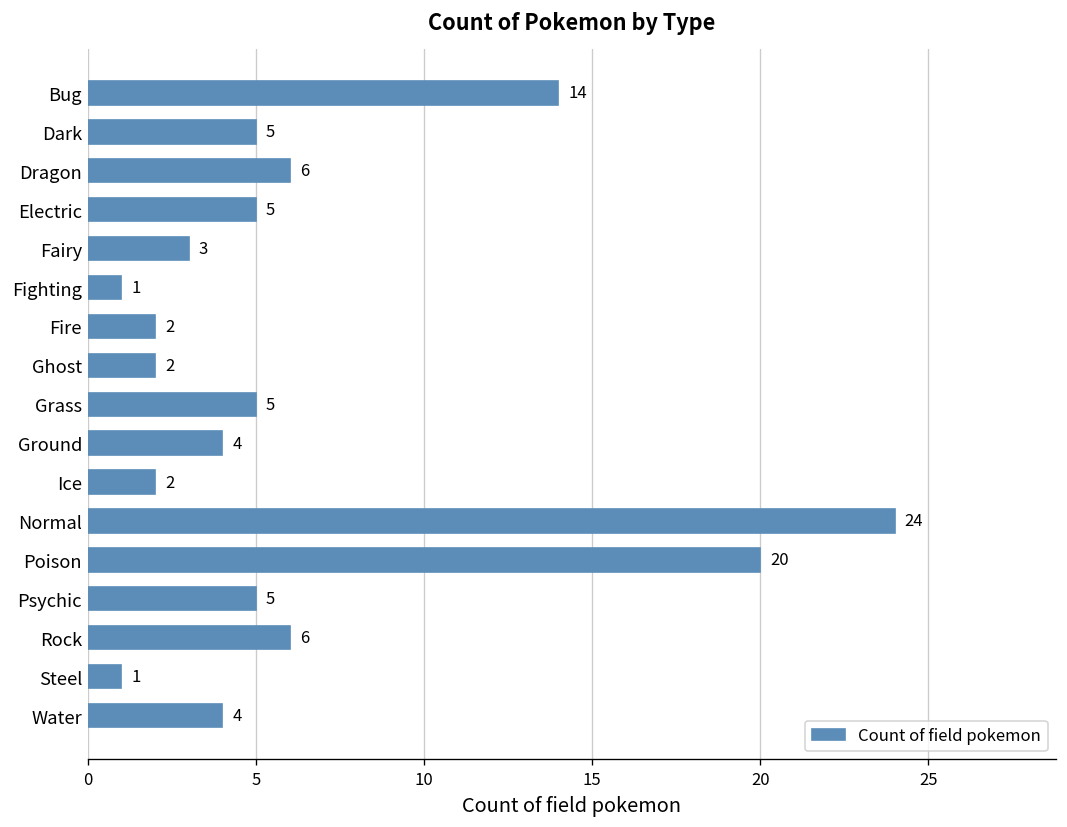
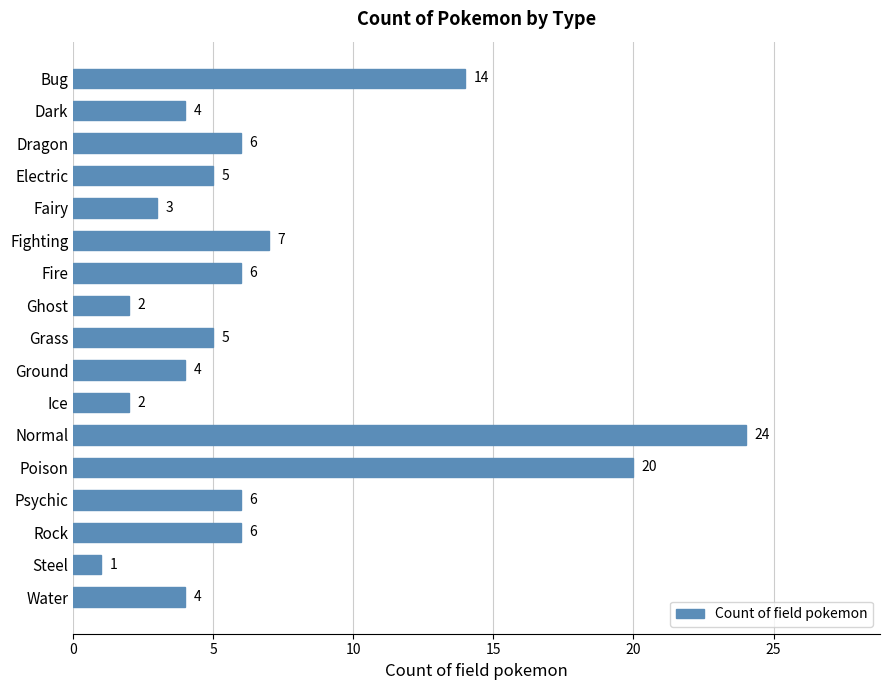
  {
    "Bug": 14,
-   "Dark": 5,
+   "Dark": 4,
    "Dragon": 6,
    "Electric": 5,
    "Fairy": 3,
-   "Fighting": 1,
-   "Fire": 2,
+   "Fighting": 7,
+   "Fire": 6,
    "Ghost": 2,
    "Grass": 5,
    "Ground": 4,
    "Ice": 2,
    "Normal": 24,
    "Poison": 20,
-   "Psychic": 5,
+   "Psychic": 6,
    "Rock": 6,
    "Steel": 1,
    "Water": 4
  }
